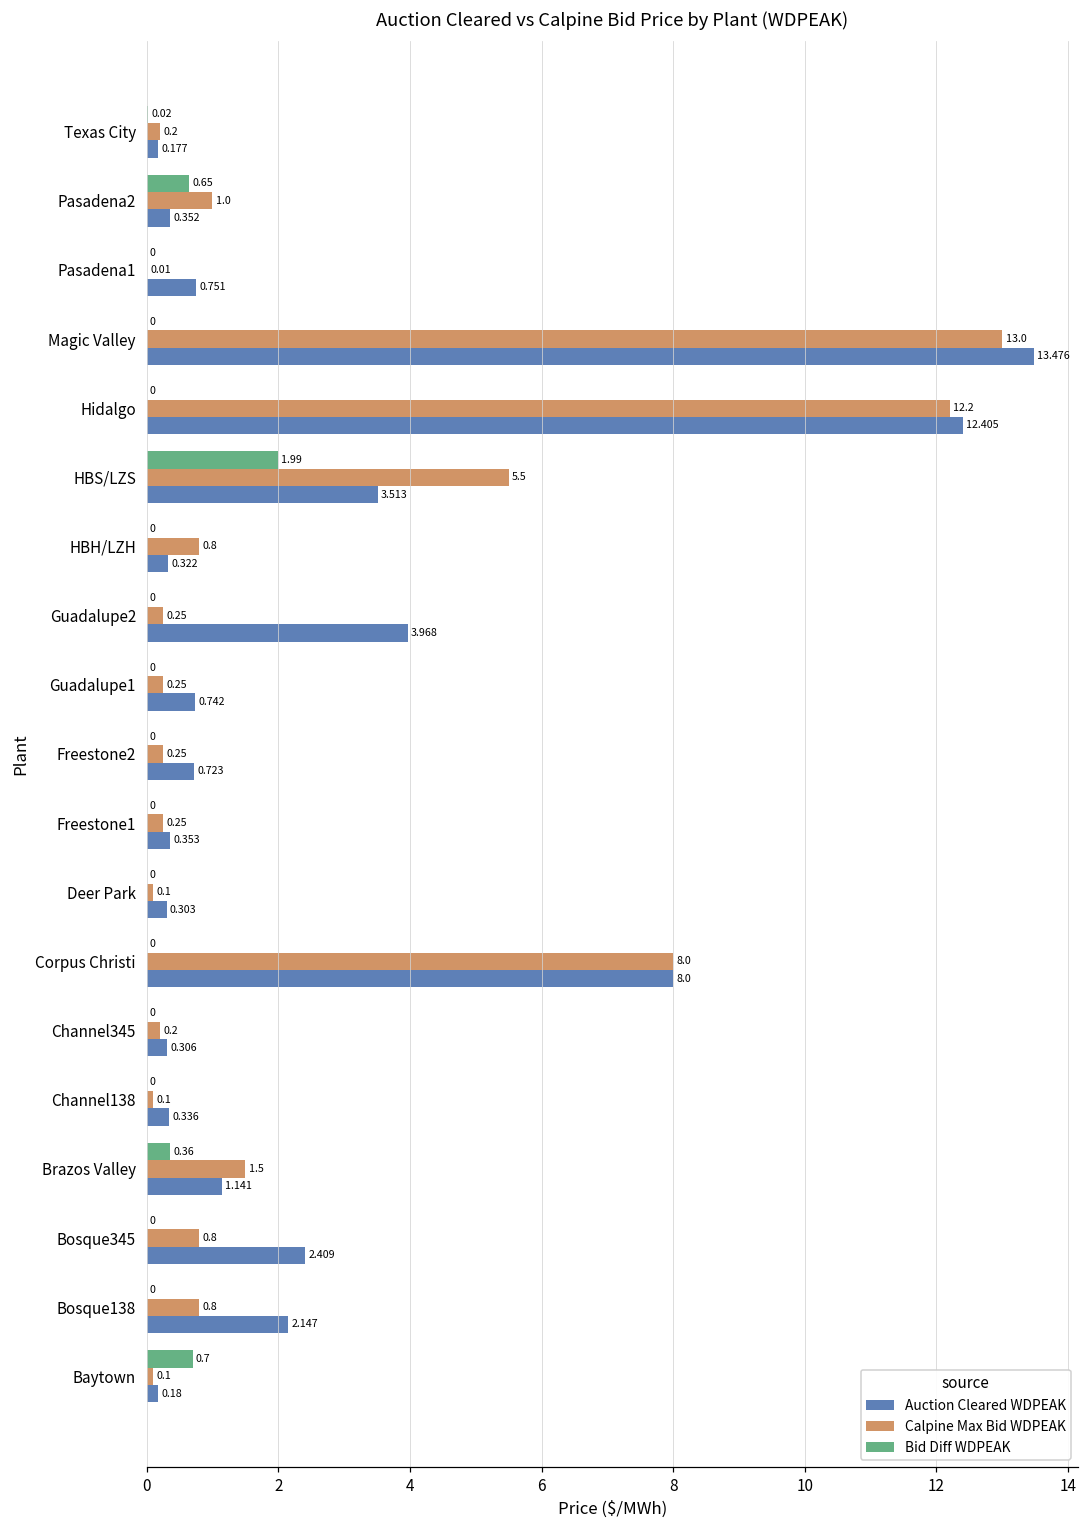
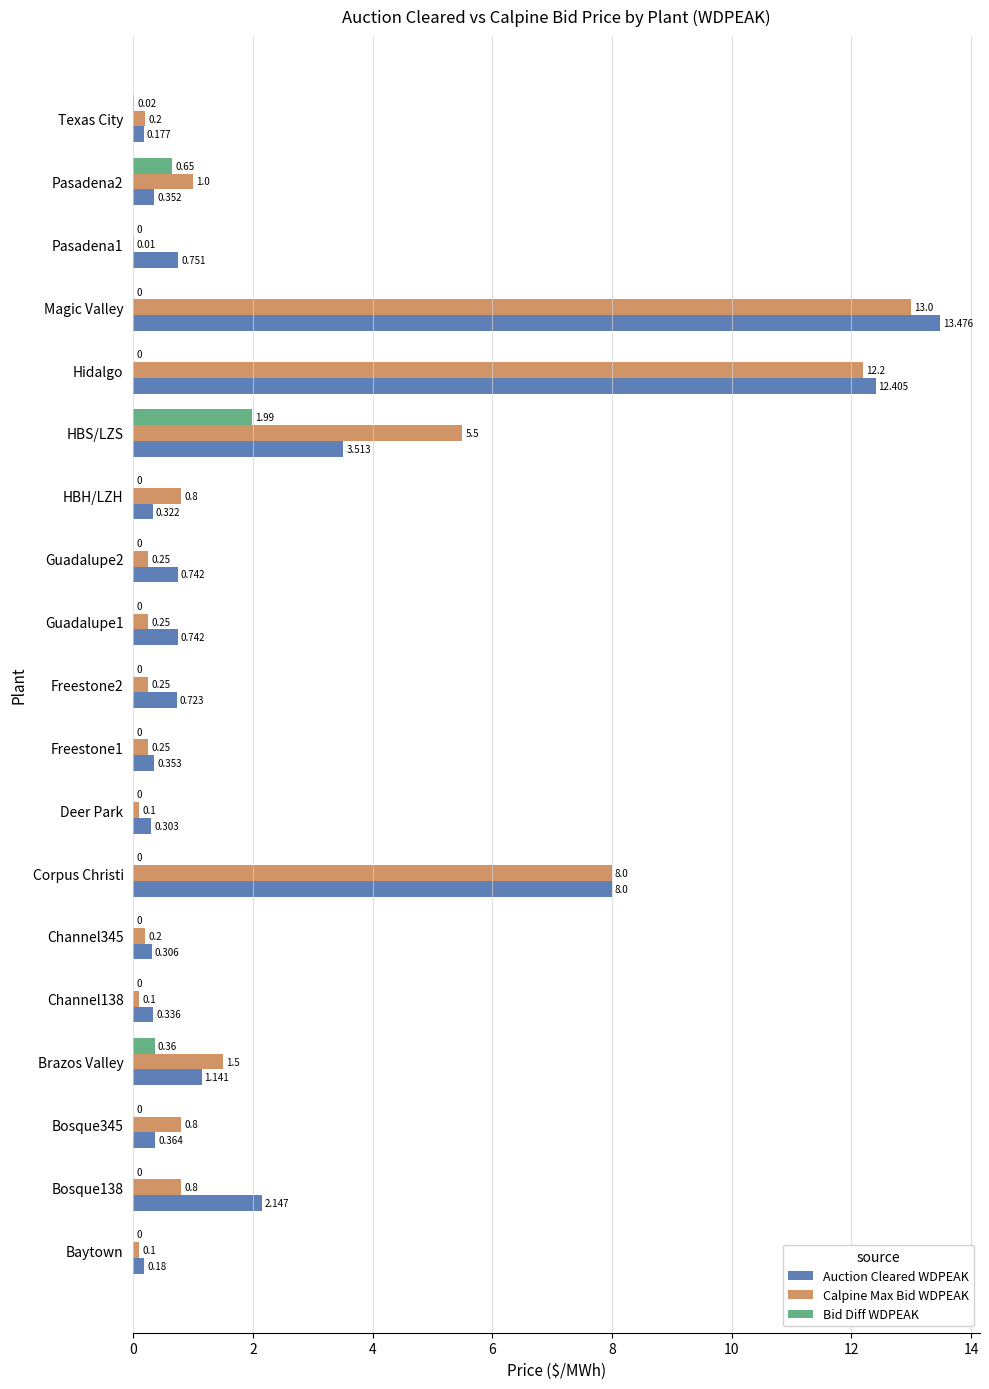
  {
    "Auction Cleared WDPEAK": {
      "Texas City": 0.177,
      "Pasadena2": 0.352,
      "Pasadena1": 0.751,
      "Magic Valley": 13.476,
      "Hidalgo": 12.405,
      "HBS/LZS": 3.513,
      "HBH/LZH": 0.322,
-     "Guadalupe2": 3.968,
+     "Guadalupe2": 0.742,
      "Guadalupe1": 0.742,
      "Freestone2": 0.723,
      "Freestone1": 0.353,
      "Deer Park": 0.303,
      "Corpus Christi": 8.0,
      "Channel345": 0.306,
      "Channel138": 0.336,
      "Brazos Valley": 1.141,
-     "Bosque345": 2.409,
+     "Bosque345": 0.364,
      "Bosque138": 2.147,
      "Baytown": 0.18
    },
    "Calpine Max Bid WDPEAK": {
      "Texas City": 0.2,
      "Pasadena2": 1.0,
      "Pasadena1": 0.01,
      "Magic Valley": 13.0,
      "Hidalgo": 12.2,
      "HBS/LZS": 5.5,
      "HBH/LZH": 0.8,
      "Guadalupe2": 0.25,
      "Guadalupe1": 0.25,
      "Freestone2": 0.25,
      "Freestone1": 0.25,
      "Deer Park": 0.1,
      "Corpus Christi": 8.0,
      "Channel345": 0.2,
      "Channel138": 0.1,
      "Brazos Valley": 1.5,
      "Bosque345": 0.8,
      "Bosque138": 0.8,
      "Baytown": 0.1
    },
    "Bid Diff WDPEAK": {
      "Texas City": 0.02,
      "Pasadena2": 0.65,
      "Pasadena1": 0,
      "Magic Valley": 0,
      "Hidalgo": 0,
      "HBS/LZS": 1.99,
      "HBH/LZH": 0,
      "Guadalupe2": 0,
      "Guadalupe1": 0,
      "Freestone2": 0,
      "Freestone1": 0,
      "Deer Park": 0,
      "Corpus Christi": 0,
      "Channel345": 0,
      "Channel138": 0,
      "Brazos Valley": 0.36,
      "Bosque345": 0,
      "Bosque138": 0,
-     "Baytown": 0.7
+     "Baytown": 0
    }
  }
